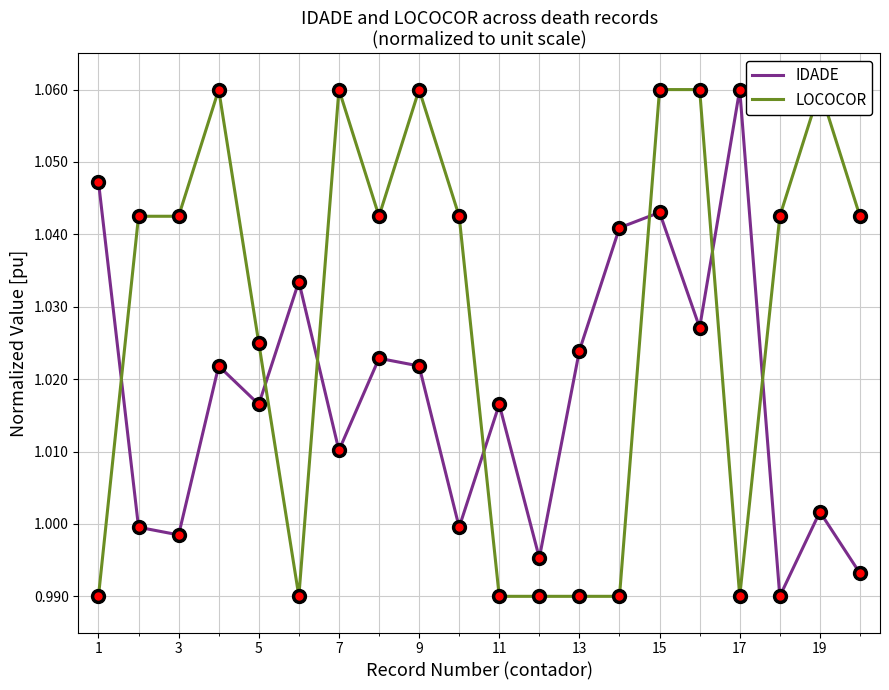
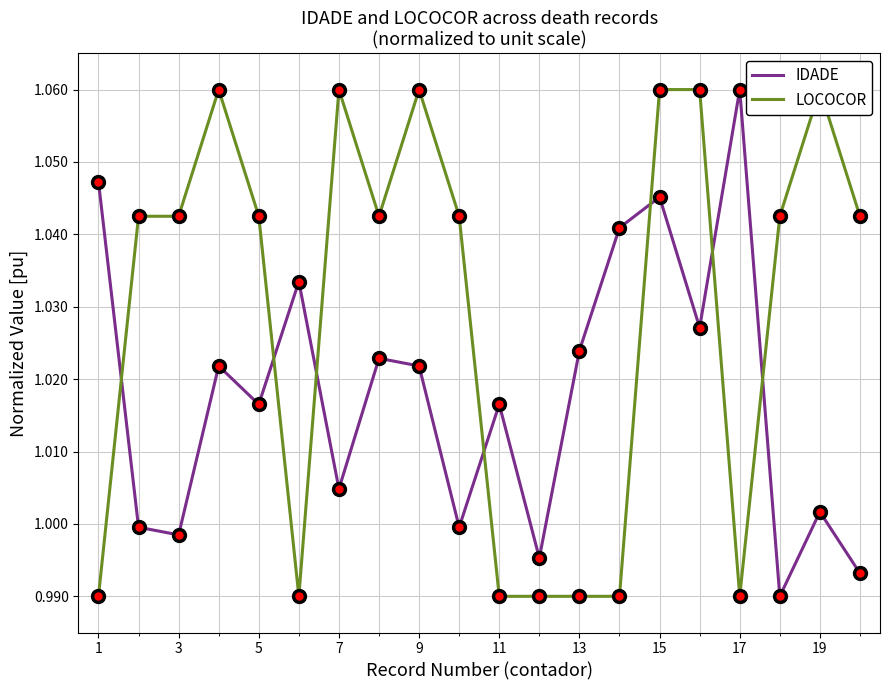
  {
    "IDADE": {
      "1": 1.047,
      "3": 0.998,
      "5": 1.017,
-     "7": 1.010,
+     "7": 1.005,
      "9": 1.022,
      "11": 1.017,
      "13": 1.024,
-     "15": 1.043,
+     "15": 1.045,
      "17": 1.060,
      "19": 1.002
    },
    "LOCOCOR": {
      "1": 0.990,
      "3": 1.043,
-     "5": 1.025,
+     "5": 1.043,
      "7": 1.060,
      "9": 1.060,
      "11": 0.990,
      "13": 0.990,
      "15": 1.060,
      "17": 0.990
    }
  }
